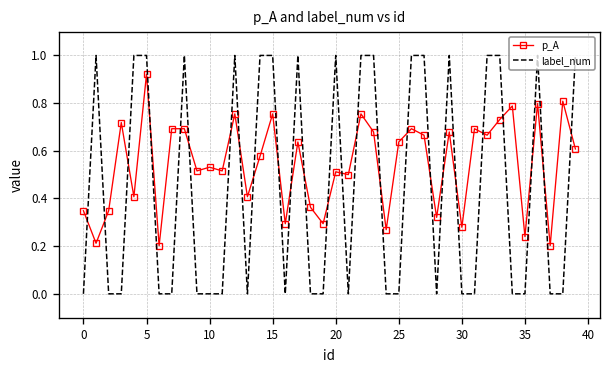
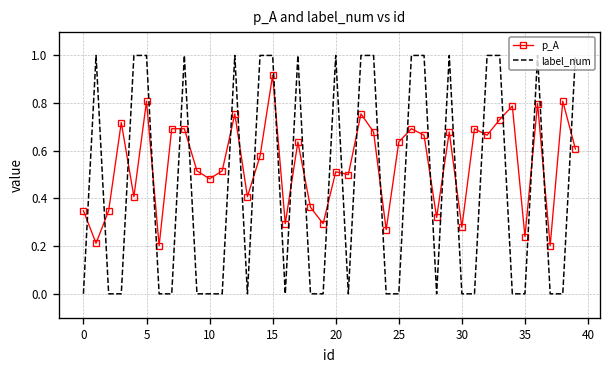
  {
    "p_A": {
      "0": 0.35,
-     "5": 0.92,
-     "10": 0.53,
-     "15": 0.75,
+     "5": 0.81,
+     "10": 0.48,
+     "15": 0.92,
      "20": 0.51,
      "25": 0.64,
      "30": 0.28,
      "35": 0.24
    },
    "label_num": {
      "0": 0.00,
      "5": 1.00,
      "10": 0.00,
      "15": 1.00,
      "20": 1.00,
      "25": 0.00,
      "30": 0.00,
      "35": 0.00
    }
  }
